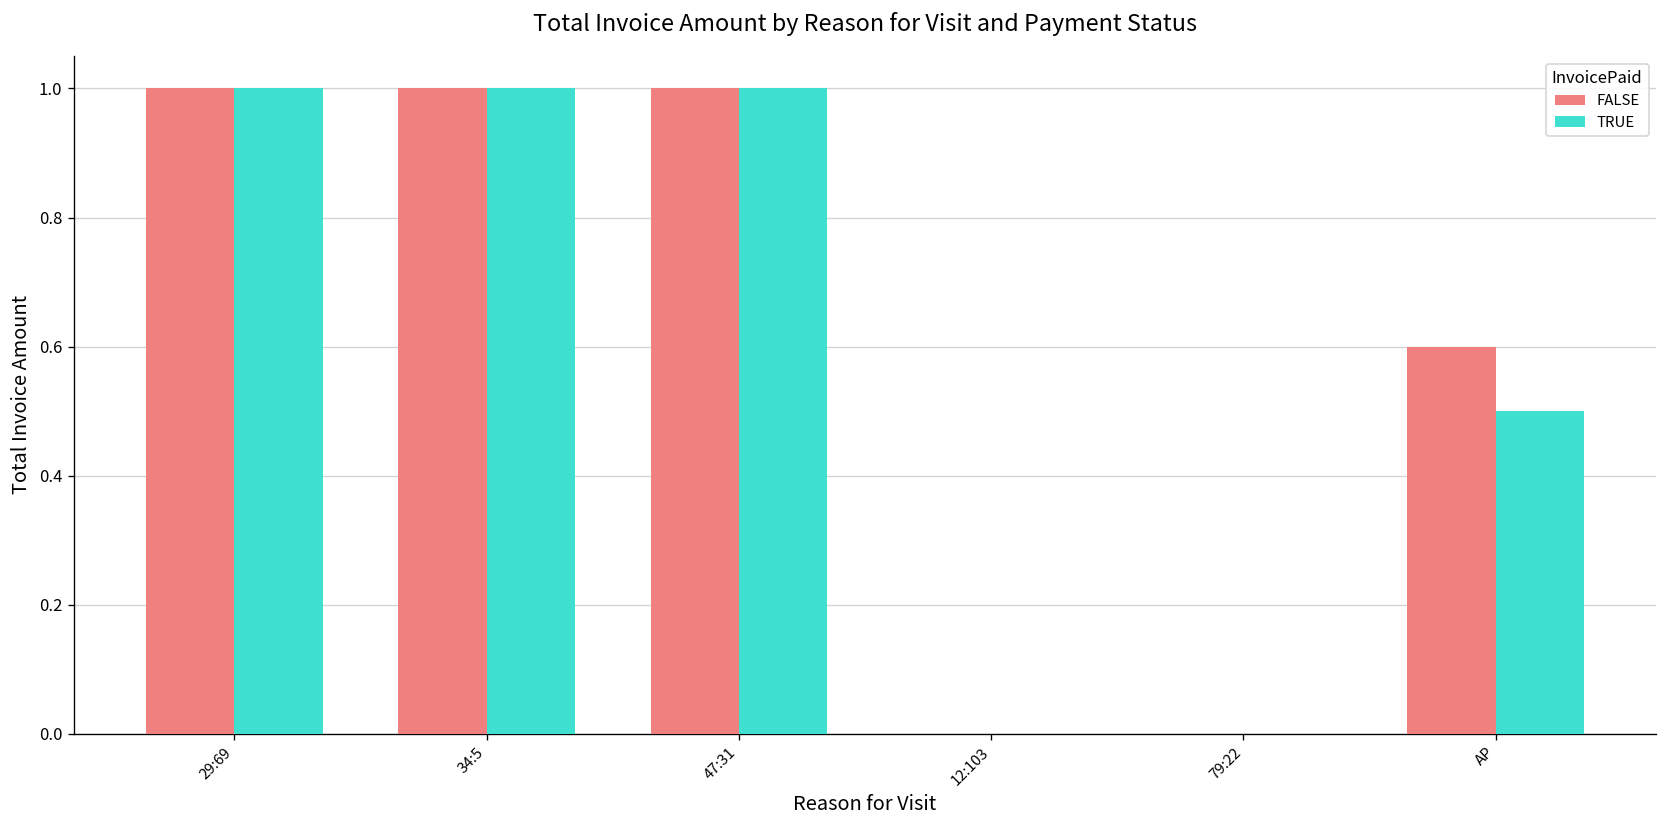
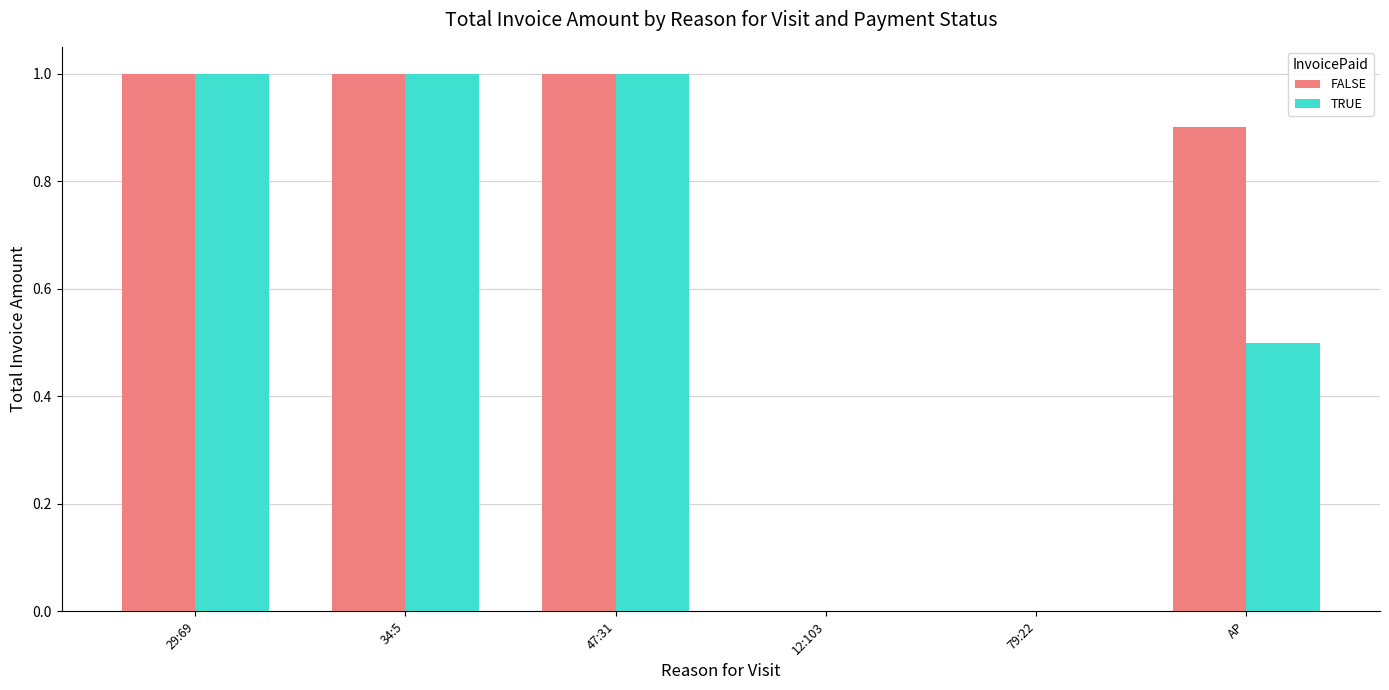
  {
    "FALSE": {
      "29:69": 1.0,
      "34:5": 1.0,
      "47:31": 1.0,
      "12:103": 0.0,
      "79:22": 0.0,
-     "AP": 0.6
+     "AP": 0.9
    },
    "TRUE": {
      "29:69": 1.0,
      "34:5": 1.0,
      "47:31": 1.0,
      "12:103": 0.0,
      "79:22": 0.0,
      "AP": 0.5
    }
  }
